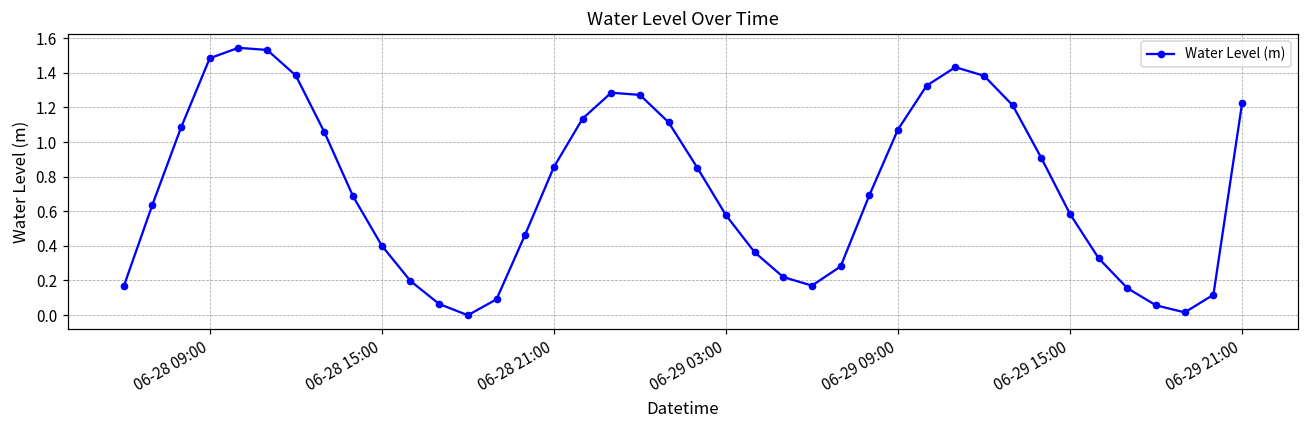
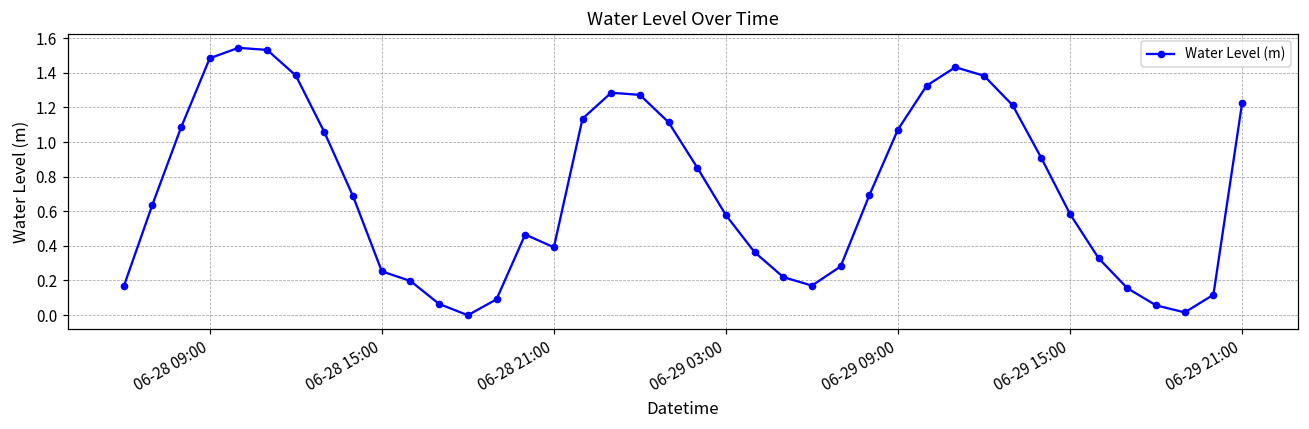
  {
    "06-28 09:00": 1.48,
-   "06-28 15:00": 0.40,
-   "06-28 21:00": 0.86,
+   "06-28 15:00": 0.25,
+   "06-28 21:00": 0.39,
    "06-29 03:00": 0.58,
    "06-29 09:00": 1.07,
    "06-29 15:00": 0.58,
    "06-29 21:00": 1.22
  }
